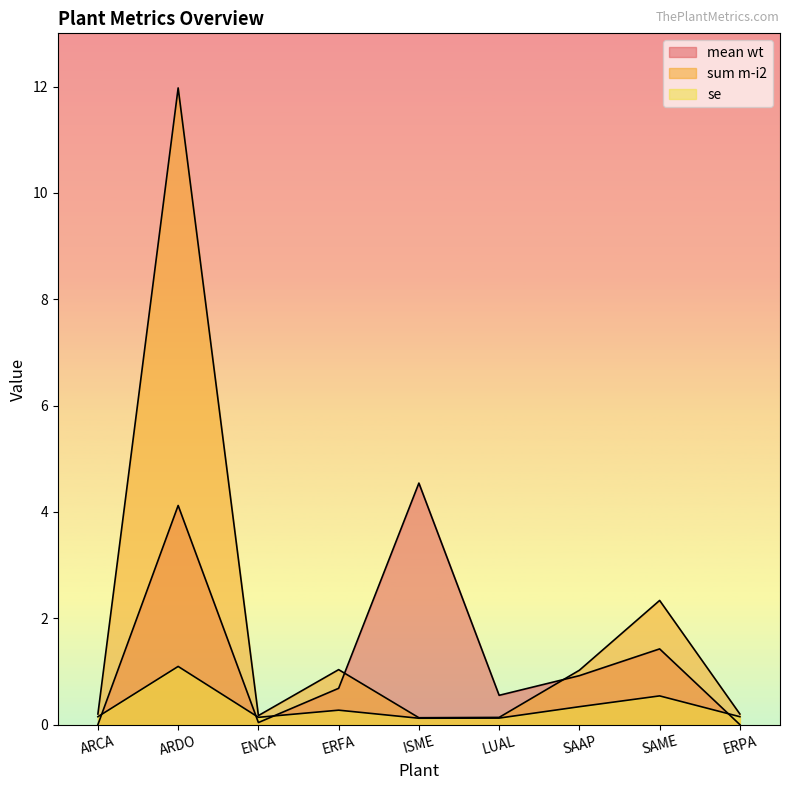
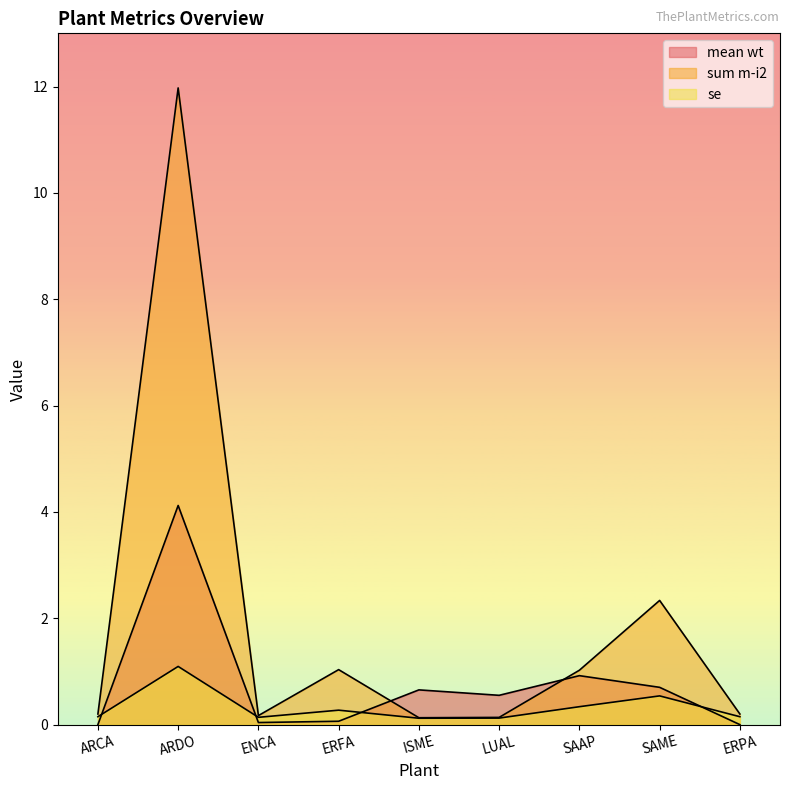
  {
    "mean wt": {
      "ARCA": 0.0,
      "ARDO": 4.1,
      "ENCA": 0.0,
-     "ERFA": 0.7,
-     "ISME": 4.5,
+     "ERFA": 0.1,
+     "ISME": 0.7,
      "LUAL": 0.6,
      "SAAP": 0.9,
-     "SAME": 1.4,
+     "SAME": 0.7,
      "ERPA": 0.0
    }
  }
